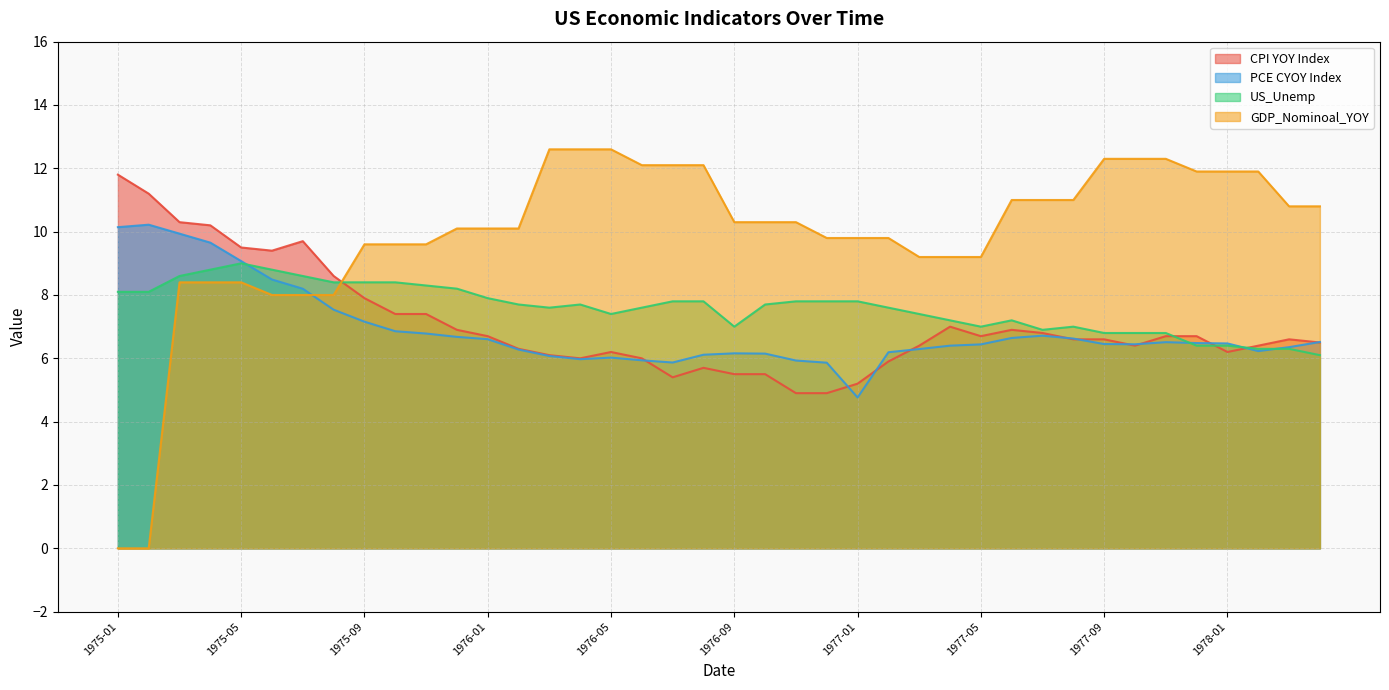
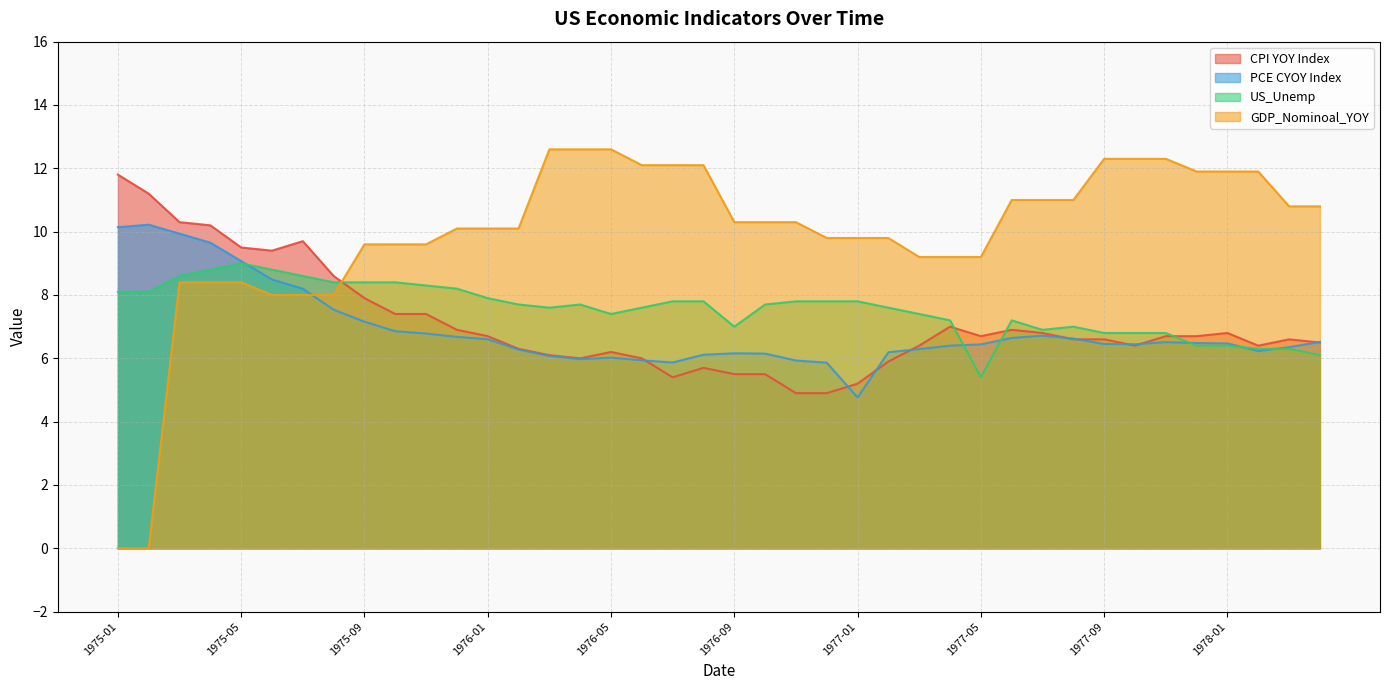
  {
    "CPI YOY Index": {
      "1975-01": 11.8,
      "1975-05": 9.5,
      "1975-09": 7.9,
      "1976-01": 6.7,
      "1976-05": 6.2,
      "1976-09": 5.5,
      "1977-01": 5.2,
      "1977-05": 6.7,
      "1977-09": 6.6,
-     "1978-01": 6.2
+     "1978-01": 6.8
    },
    "PCE CYOY Index": {
      "1975-01": 10.1,
      "1975-09": 7.2,
      "1976-01": 6.6,
      "1976-05": 6.0,
      "1976-09": 6.2,
      "1977-01": 4.8,
      "1977-05": 6.4,
      "1977-09": 6.5
    },
    "US_Unemp": {
      "1975-01": 8.1,
      "1975-09": 8.4,
      "1976-01": 7.9,
      "1976-05": 7.4,
      "1976-09": 7.0,
      "1977-01": 7.8,
-     "1977-05": 7.0,
+     "1977-05": 5.4,
      "1977-09": 6.8
    },
    "GDP_Nominoal_YOY": {
      "1975-01": 0.0,
      "1975-05": 8.4,
      "1975-09": 9.6,
      "1976-01": 10.1,
      "1976-05": 12.6,
      "1976-09": 10.3,
      "1977-01": 9.8,
      "1977-05": 9.2,
      "1977-09": 12.3,
      "1978-01": 11.9
    }
  }
